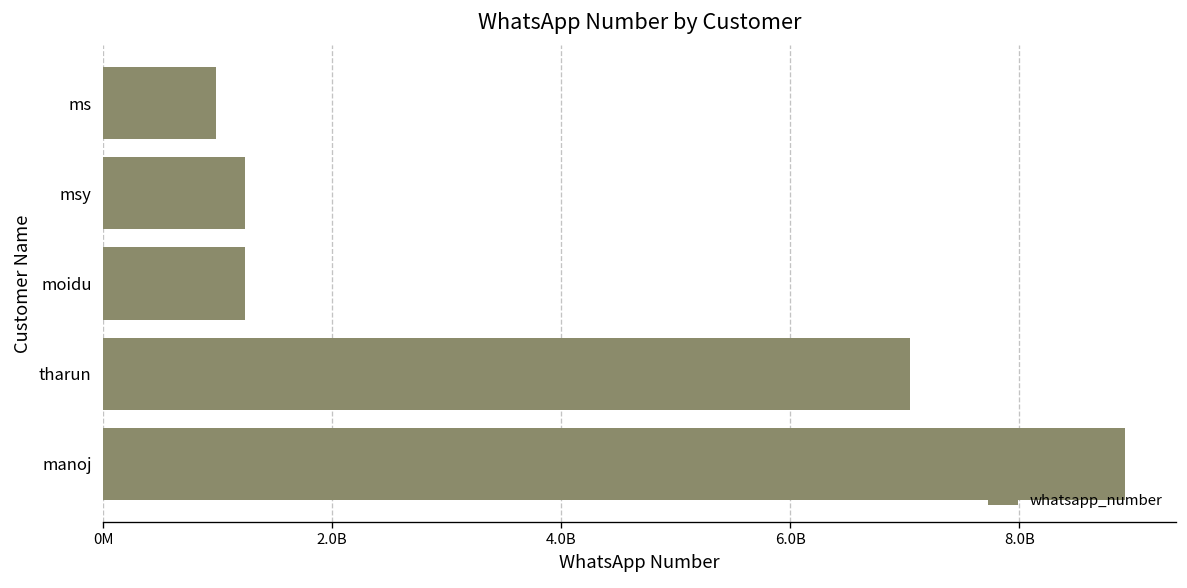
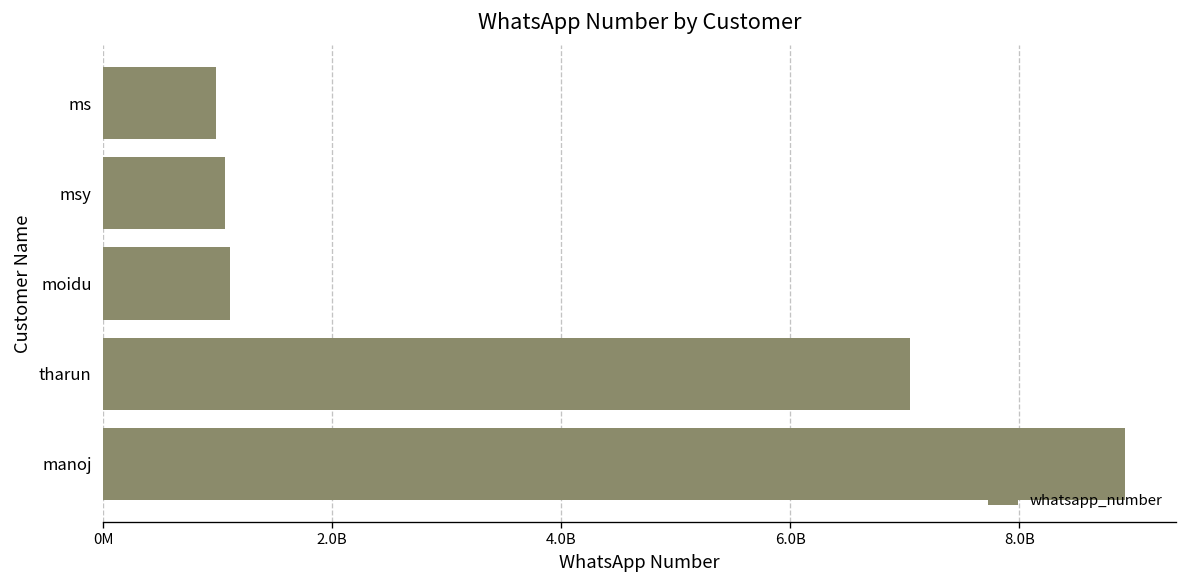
  {
    "ms": 1000000000,
-   "msy": 1200000000,
-   "moidu": 1200000000,
+   "msy": 1100000000,
+   "moidu": 1100000000,
    "tharun": 7000000000,
    "manoj": 8900000000
  }
